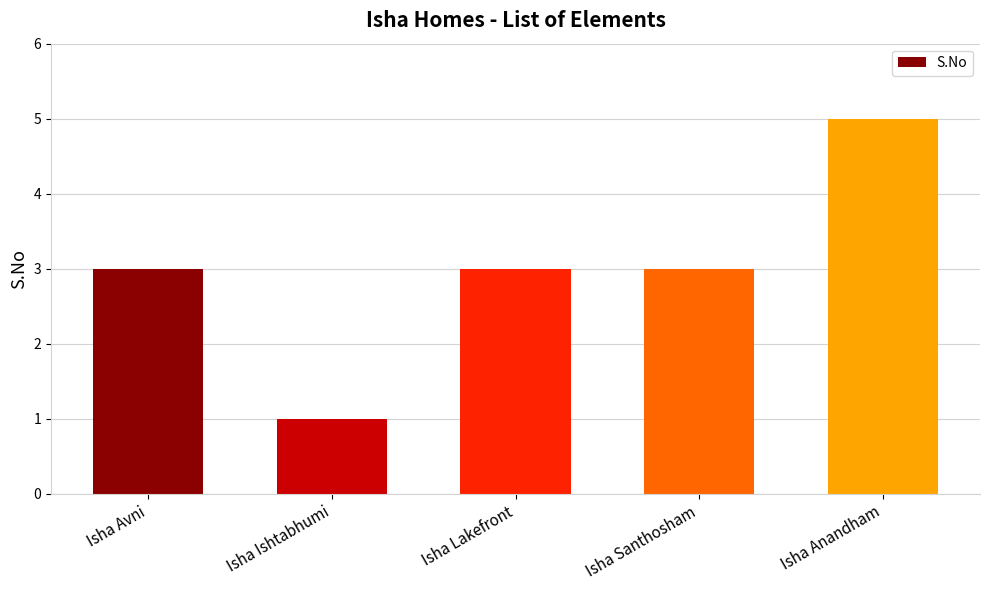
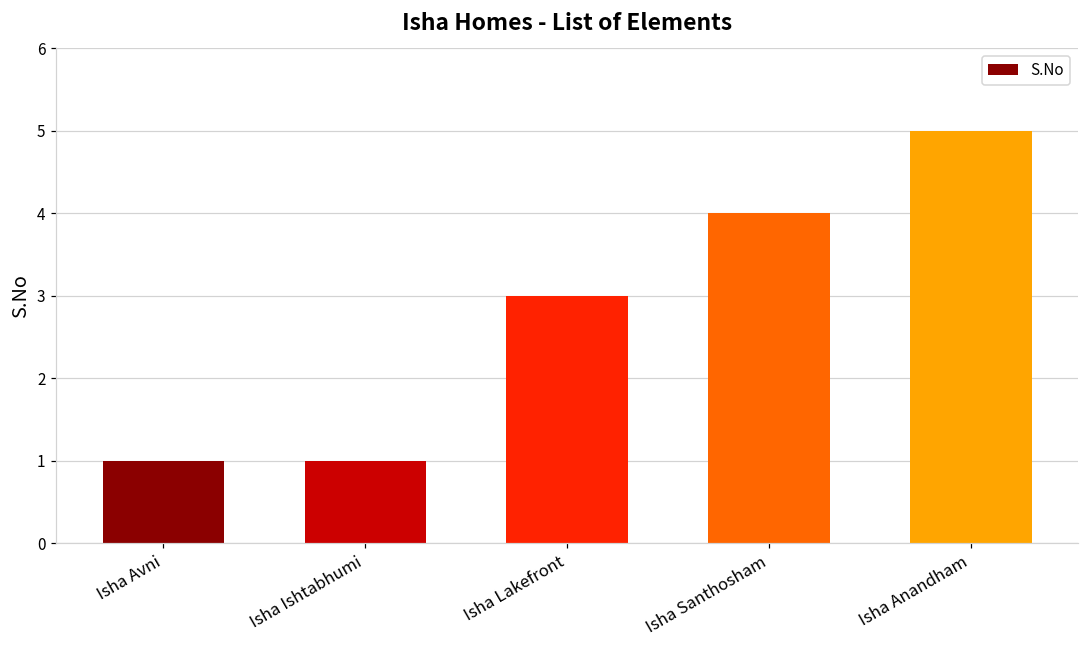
  {
-   "Isha Avni": 3,
+   "Isha Avni": 1,
    "Isha Ishtabhumi": 1,
    "Isha Lakefront": 3,
-   "Isha Santhosham": 3,
+   "Isha Santhosham": 4,
    "Isha Anandham": 5
  }
